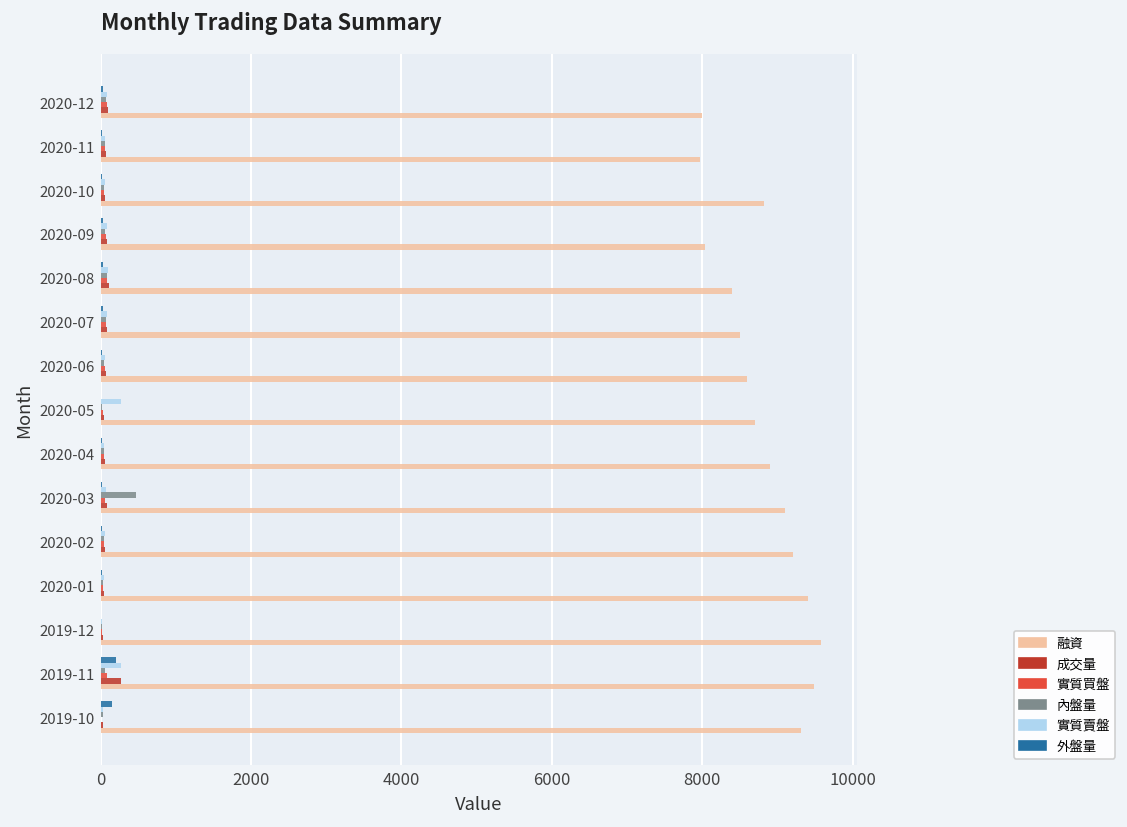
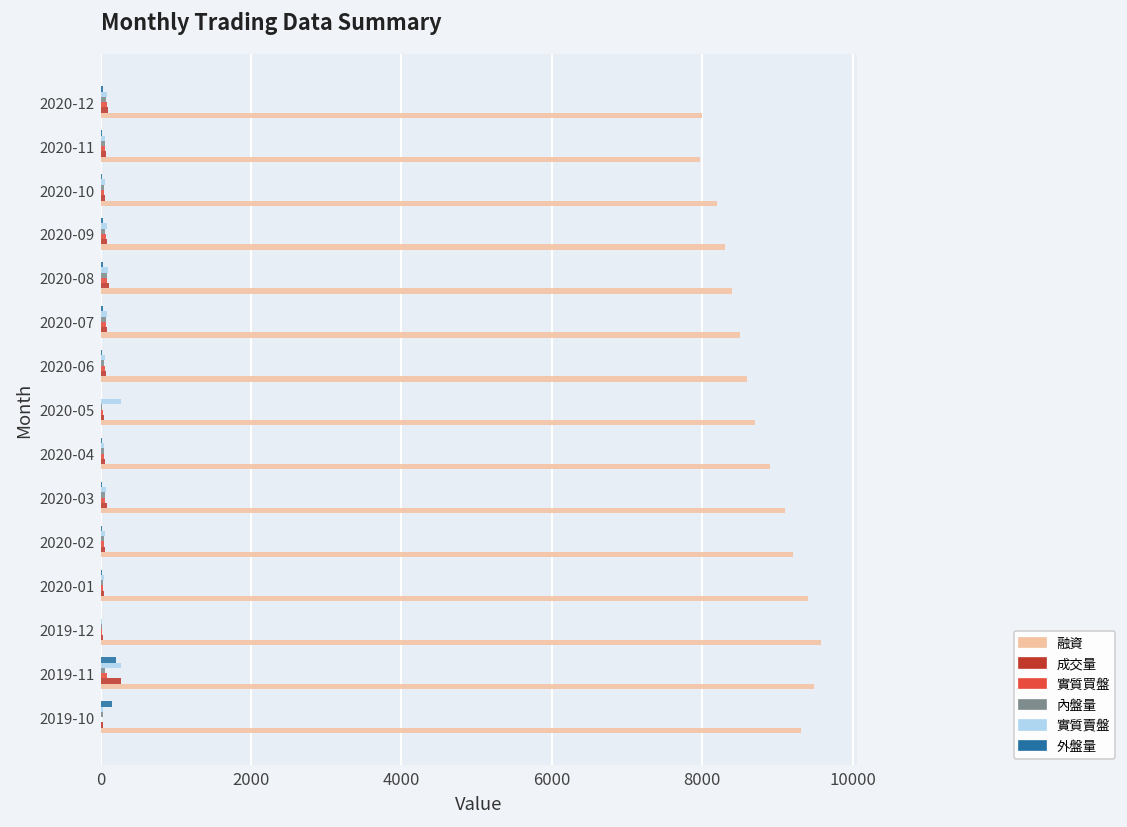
  {
    "融資": {
      "2020-12": 8000,
      "2020-11": 8000,
-     "2020-10": 8800,
-     "2020-09": 8000,
+     "2020-10": 8200,
+     "2020-09": 8300,
      "2020-08": 8400,
      "2020-07": 8500,
      "2020-06": 8600,
      "2020-05": 8700,
      "2020-04": 8900,
      "2020-03": 9100,
      "2020-02": 9200,
      "2020-01": 9400,
      "2019-12": 9600,
      "2019-11": 9500,
      "2019-10": 9300
    },
    "內盤量": {
      "2020-12": 100,
      "2020-11": 100,
      "2020-10": 0,
      "2020-09": 100,
      "2020-08": 100,
      "2020-07": 100,
      "2020-06": 100,
      "2020-04": 0,
-     "2020-03": 500,
+     "2020-03": 100,
      "2020-02": 0,
      "2019-11": 100
    },
    "實質賣盤": {
      "2020-12": 100,
      "2020-11": 100,
      "2020-10": 100,
      "2020-09": 100,
      "2020-08": 100,
      "2020-07": 100,
      "2020-06": 100,
      "2020-05": 300,
      "2020-04": 100,
      "2020-03": 100,
      "2020-02": 100,
      "2020-01": 0,
      "2019-11": 300
    },
    "外盤量": {
      "2019-11": 200,
      "2019-10": 200
    }
  }
